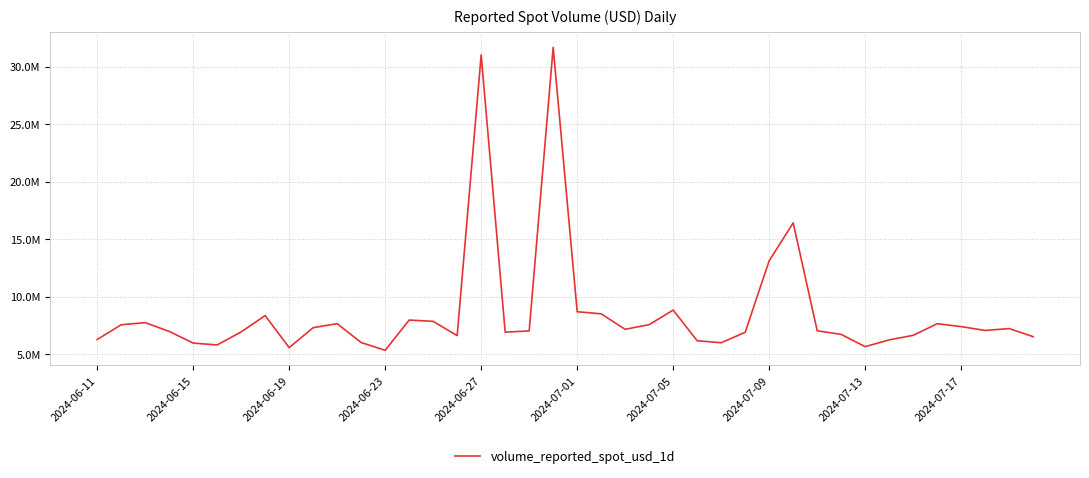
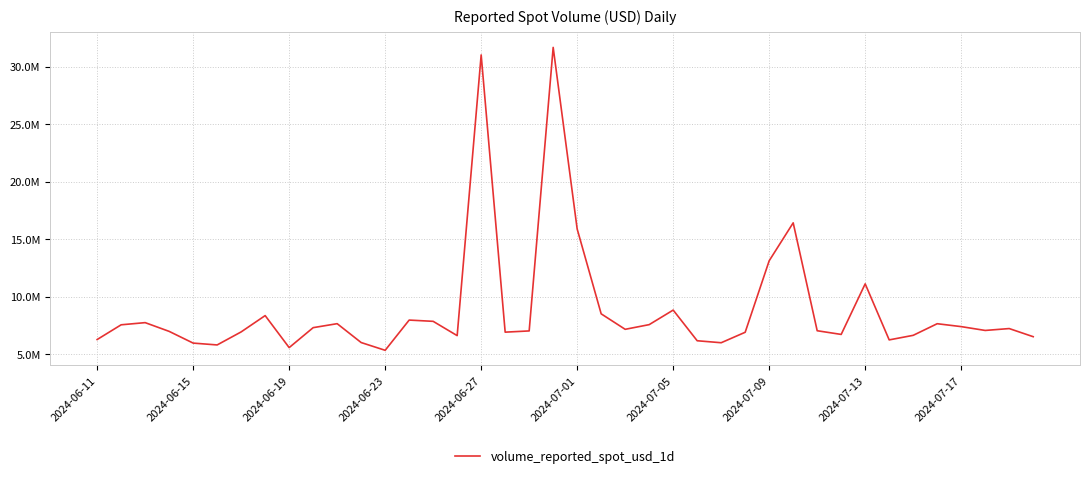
  {
    "2024-06-11": 6300000,
    "2024-06-15": 6000000,
    "2024-06-19": 5600000,
    "2024-06-23": 5300000,
    "2024-06-27": 31000000,
-   "2024-07-01": 8700000,
+   "2024-07-01": 15900000,
    "2024-07-05": 8800000,
    "2024-07-09": 13100000,
-   "2024-07-13": 5700000,
+   "2024-07-13": 11100000,
    "2024-07-17": 7400000
  }
